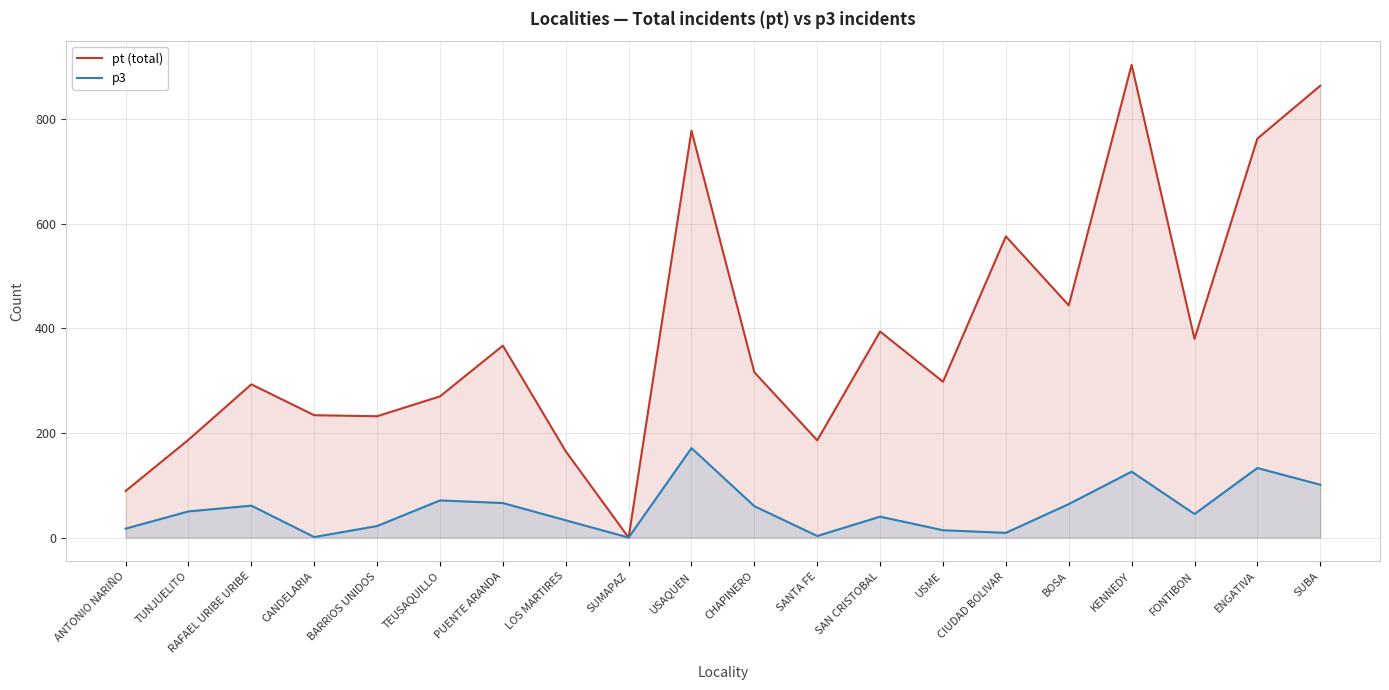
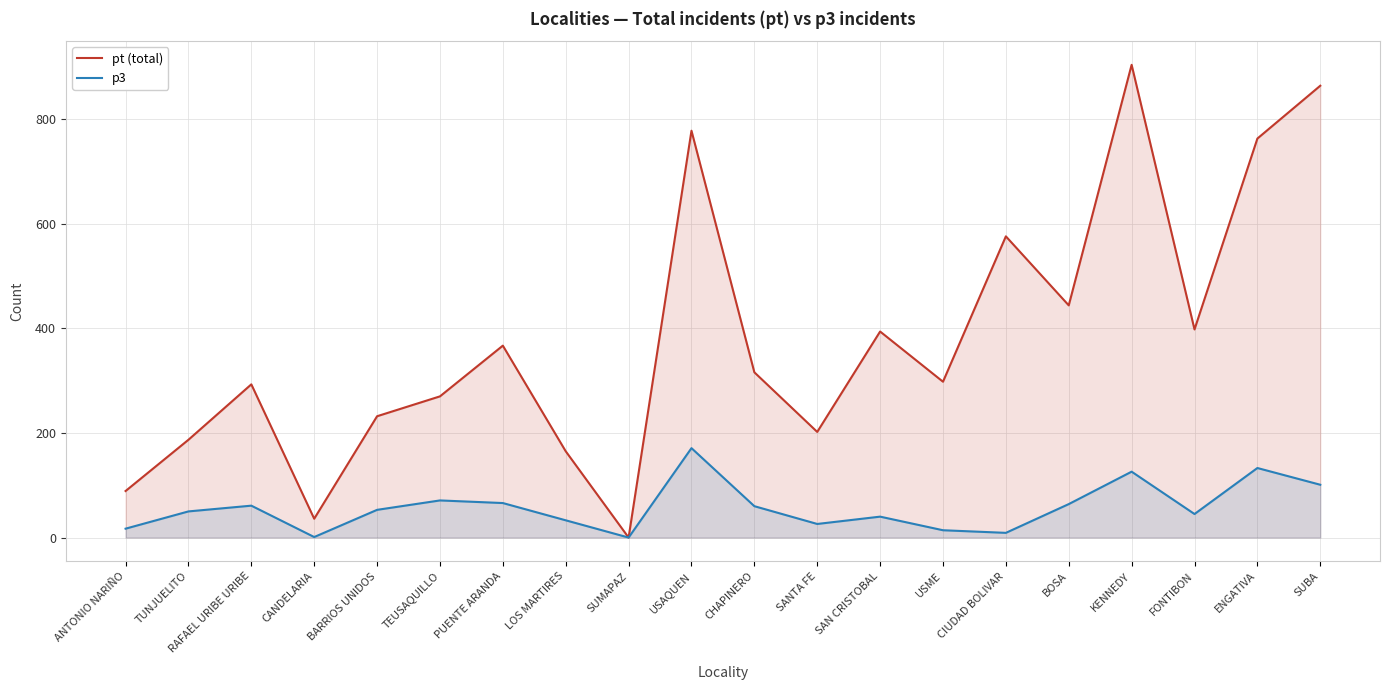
  {
    "pt (total)": {
      "ANTONIO NARIÑO": 90,
      "TUNJUELITO": 190,
      "RAFAEL URIBE URIBE": 290,
-     "CANDELARIA": 230,
+     "CANDELARIA": 40,
      "BARRIOS UNIDOS": 230,
      "TEUSAQUILLO": 270,
      "PUENTE ARANDA": 370,
      "LOS MARTIRES": 170,
      "USAQUEN": 780,
      "CHAPINERO": 320,
-     "SANTA FE": 190,
+     "SANTA FE": 200,
      "SAN CRISTOBAL": 390,
      "USME": 300,
      "CIUDAD BOLIVAR": 580,
      "BOSA": 440,
      "KENNEDY": 900,
-     "FONTIBON": 380,
+     "FONTIBON": 400,
      "ENGATIVA": 760,
      "SUBA": 860
    },
    "p3": {
      "ANTONIO NARIÑO": 20,
      "TUNJUELITO": 50,
      "RAFAEL URIBE URIBE": 60,
      "CANDELARIA": 0,
-     "BARRIOS UNIDOS": 20,
+     "BARRIOS UNIDOS": 50,
      "TEUSAQUILLO": 70,
      "PUENTE ARANDA": 70,
      "LOS MARTIRES": 30,
      "USAQUEN": 170,
      "CHAPINERO": 60,
-     "SANTA FE": 0,
+     "SANTA FE": 30,
      "SAN CRISTOBAL": 40,
      "USME": 10,
      "CIUDAD BOLIVAR": 10,
      "BOSA": 60,
      "KENNEDY": 130,
      "FONTIBON": 50,
      "ENGATIVA": 130,
      "SUBA": 100
    }
  }
